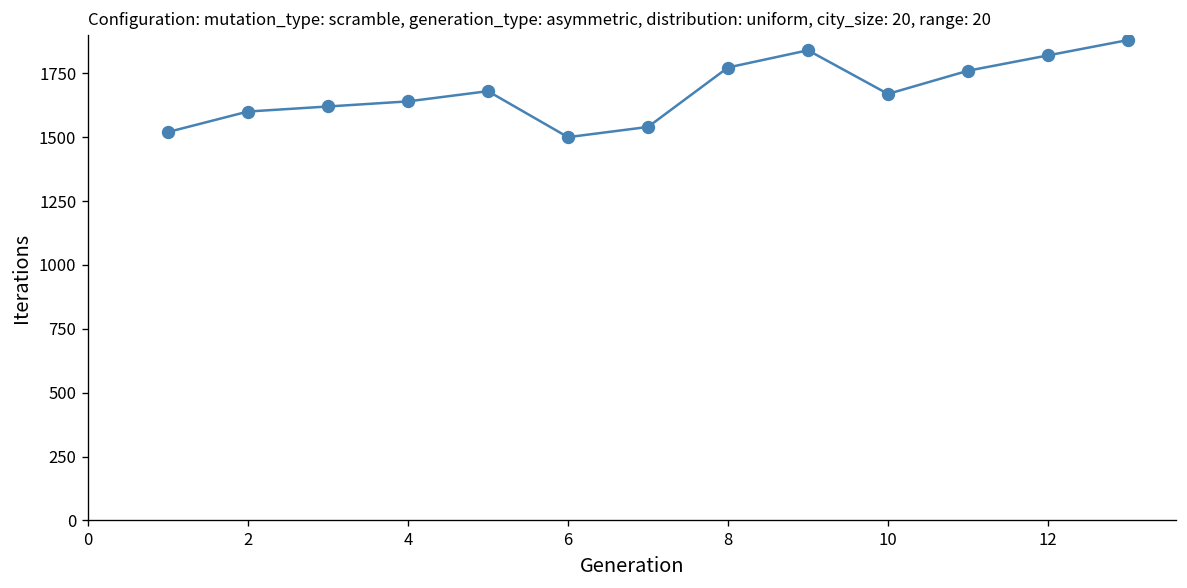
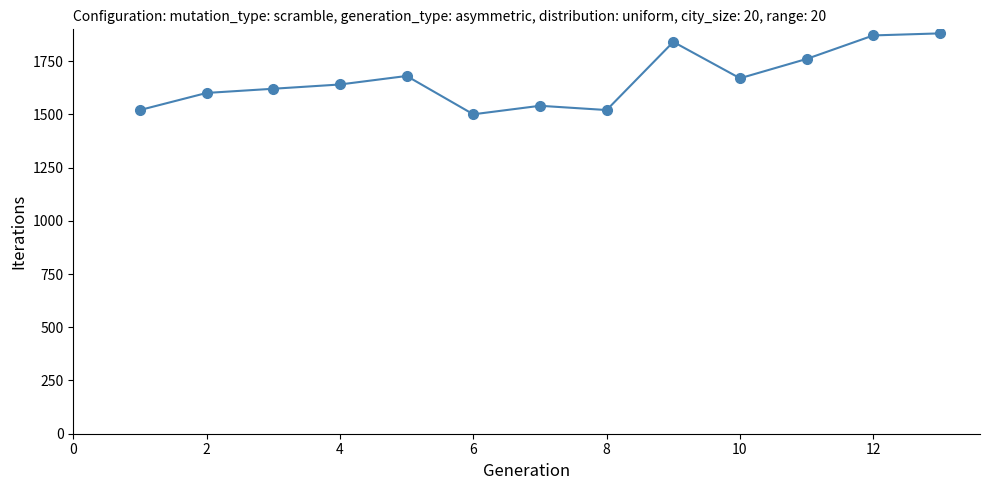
  {
    "2": 1600,
    "4": 1640,
    "6": 1500,
-   "8": 1770,
+   "8": 1520,
    "10": 1670,
-   "12": 1820
+   "12": 1870
  }
